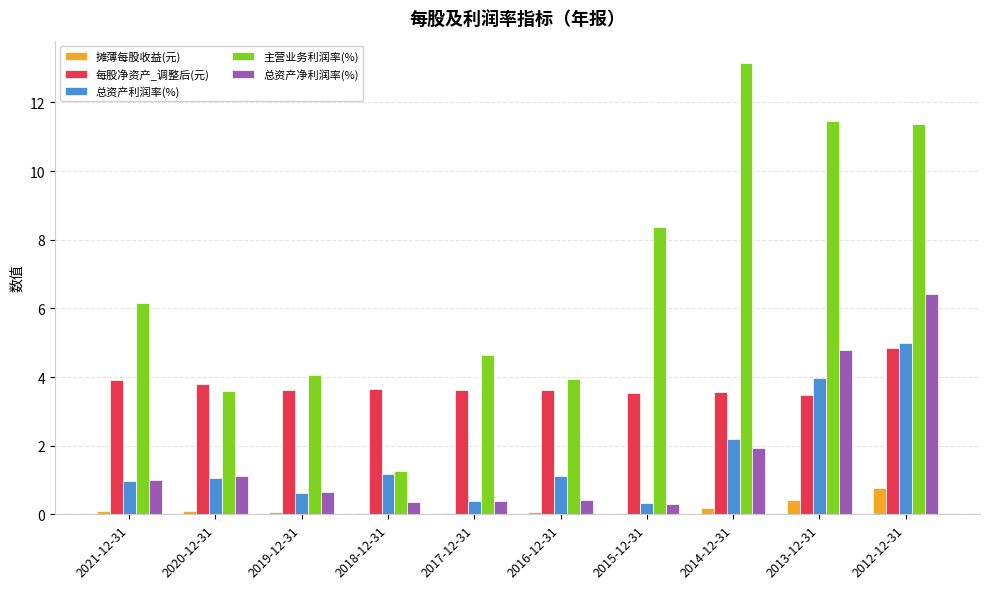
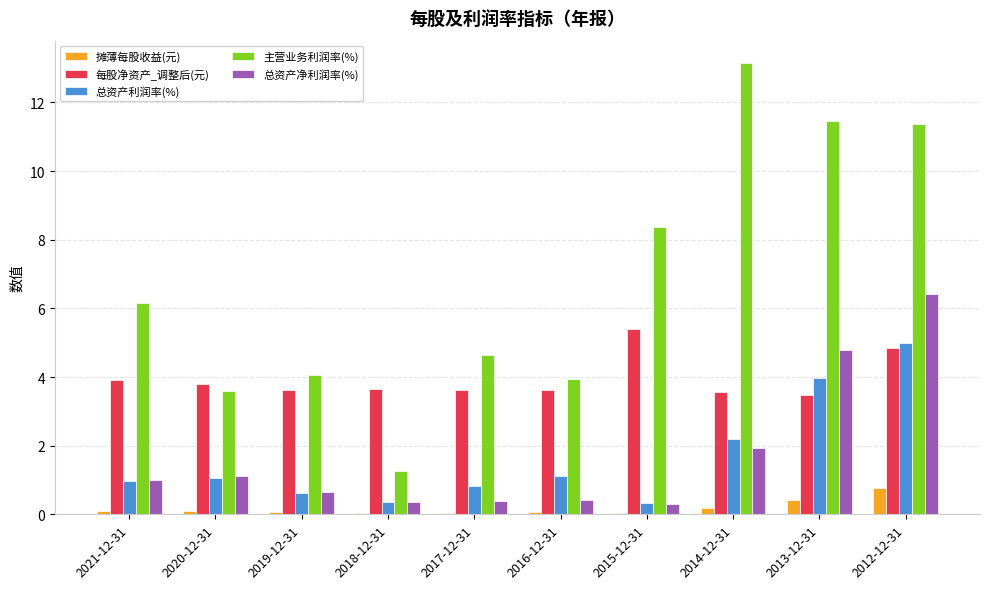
  {
    "摊薄每股收益(元)": {
      "2021-12-31": 0.1,
      "2020-12-31": 0.1,
      "2014-12-31": 0.2,
      "2013-12-31": 0.4,
      "2012-12-31": 0.8
    },
    "每股净资产_调整后(元)": {
      "2021-12-31": 3.9,
      "2020-12-31": 3.8,
      "2019-12-31": 3.6,
      "2018-12-31": 3.7,
      "2017-12-31": 3.6,
      "2016-12-31": 3.6,
-     "2015-12-31": 3.5,
+     "2015-12-31": 5.4,
      "2014-12-31": 3.6,
      "2013-12-31": 3.5,
      "2012-12-31": 4.9
    },
    "总资产利润率(%)": {
      "2021-12-31": 1.0,
      "2020-12-31": 1.1,
      "2019-12-31": 0.6,
-     "2018-12-31": 1.2,
-     "2017-12-31": 0.4,
+     "2018-12-31": 0.4,
+     "2017-12-31": 0.8,
      "2016-12-31": 1.1,
      "2015-12-31": 0.3,
      "2014-12-31": 2.2,
      "2013-12-31": 4.0,
      "2012-12-31": 5.0
    },
    "主营业务利润率(%)": {
      "2021-12-31": 6.1,
      "2020-12-31": 3.6,
      "2019-12-31": 4.1,
      "2018-12-31": 1.3,
      "2017-12-31": 4.6,
      "2016-12-31": 4.0,
      "2015-12-31": 8.4,
      "2014-12-31": 13.1,
      "2013-12-31": 11.5,
      "2012-12-31": 11.4
    },
    "总资产净利润率(%)": {
      "2021-12-31": 1.0,
      "2020-12-31": 1.1,
      "2019-12-31": 0.7,
      "2018-12-31": 0.4,
      "2017-12-31": 0.4,
      "2016-12-31": 0.4,
      "2015-12-31": 0.3,
      "2014-12-31": 1.9,
      "2013-12-31": 4.8,
      "2012-12-31": 6.4
    }
  }
